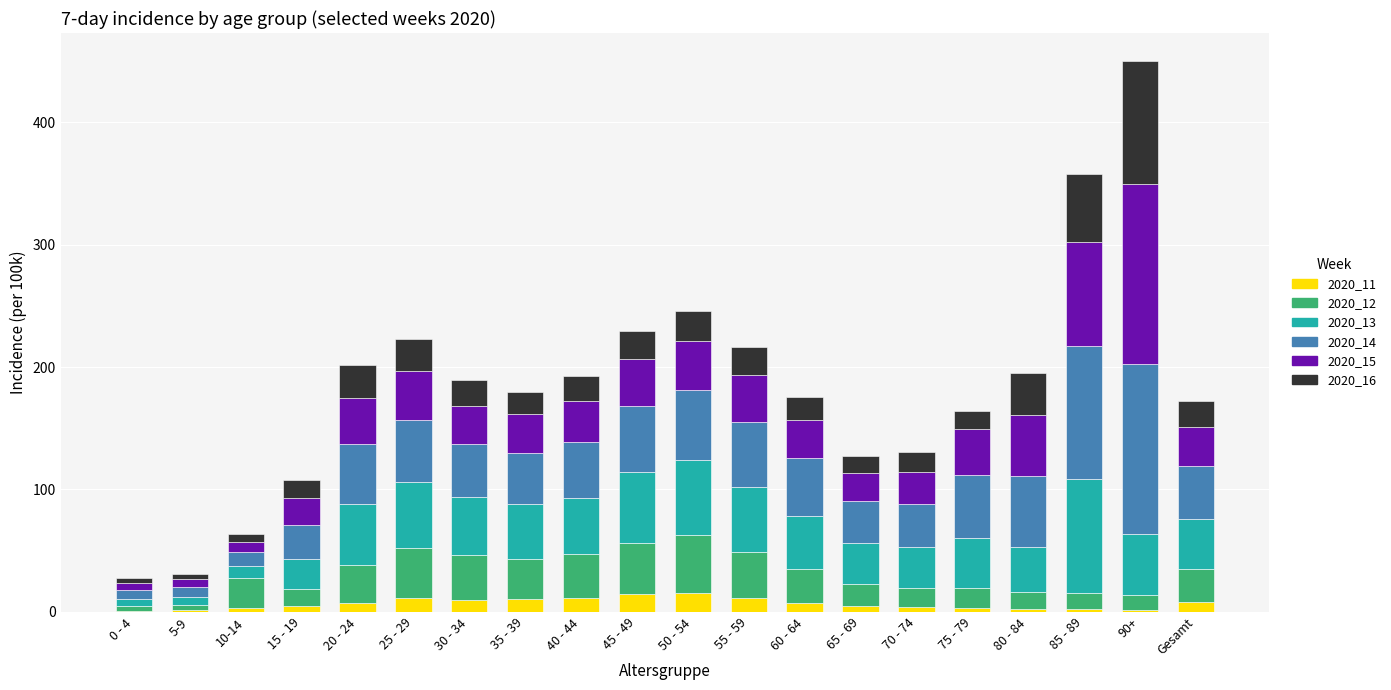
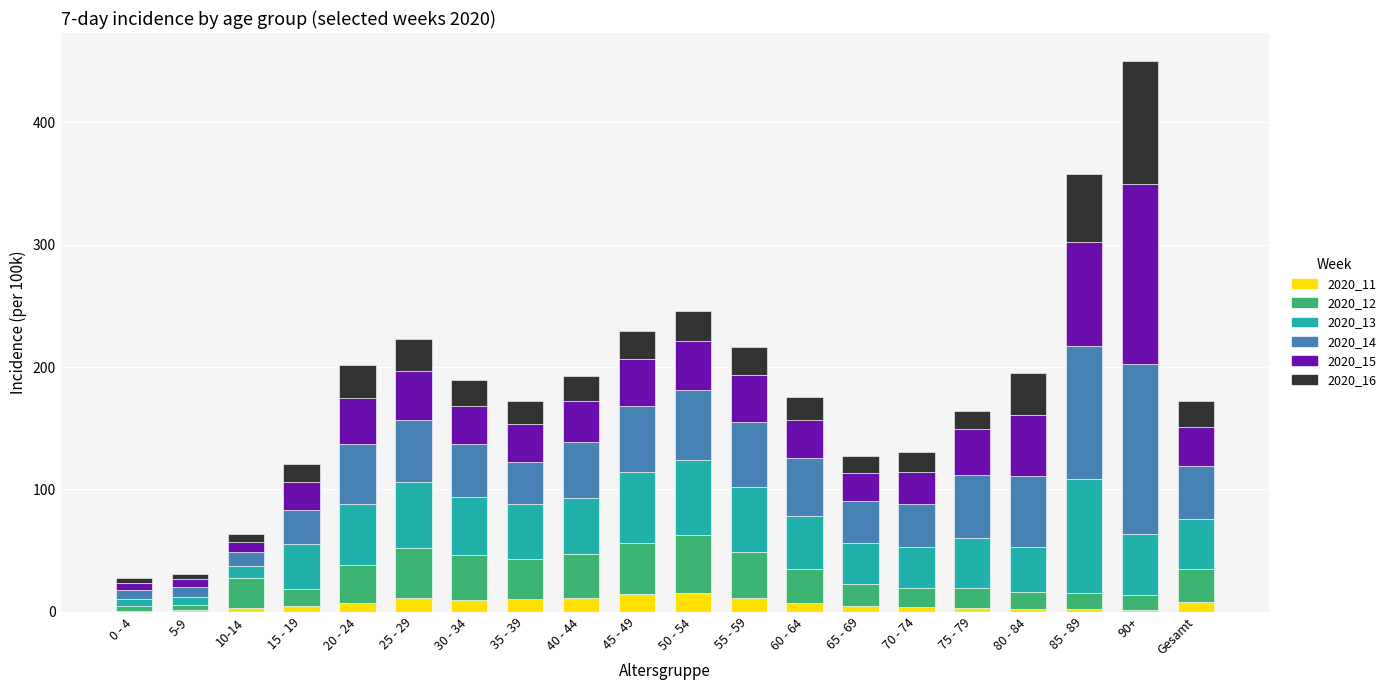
  {
    "2020_11": {
      "10-14": 3,
      "15 - 19": 5,
      "20 - 24": 7,
      "25 - 29": 11,
      "30 - 34": 10,
      "35 - 39": 10,
      "40 - 44": 11,
      "45 - 49": 15,
      "50 - 54": 15,
      "55 - 59": 11,
      "60 - 64": 7,
      "65 - 69": 5,
      "70 - 74": 4,
      "75 - 79": 3,
      "80 - 84": 2,
      "85 - 89": 2,
      "Gesamt": 8
    },
    "2020_12": {
      "0 - 4": 4,
      "5-9": 4,
      "10-14": 25,
      "15 - 19": 14,
      "20 - 24": 32,
      "25 - 29": 41,
      "30 - 34": 37,
      "35 - 39": 33,
      "40 - 44": 36,
      "45 - 49": 42,
      "50 - 54": 48,
      "55 - 59": 38,
      "60 - 64": 27,
      "65 - 69": 18,
      "70 - 74": 16,
      "75 - 79": 16,
      "80 - 84": 14,
      "85 - 89": 13,
      "90+": 12,
      "Gesamt": 27
    },
    "2020_13": {
      "0 - 4": 6,
      "5-9": 7,
      "10-14": 10,
-     "15 - 19": 24,
+     "15 - 19": 37,
      "20 - 24": 50,
      "25 - 29": 55,
      "30 - 34": 47,
      "35 - 39": 45,
      "40 - 44": 46,
      "45 - 49": 58,
      "50 - 54": 62,
      "55 - 59": 53,
      "60 - 64": 43,
      "65 - 69": 34,
      "70 - 74": 33,
      "75 - 79": 40,
      "80 - 84": 37,
      "85 - 89": 93,
      "90+": 50,
      "Gesamt": 41
    },
    "2020_14": {
      "0 - 4": 7,
      "5-9": 8,
      "10-14": 12,
      "15 - 19": 28,
      "20 - 24": 49,
      "25 - 29": 51,
      "30 - 34": 43,
-     "35 - 39": 42,
+     "35 - 39": 34,
      "40 - 44": 46,
      "45 - 49": 54,
      "50 - 54": 57,
      "55 - 59": 54,
      "60 - 64": 48,
      "65 - 69": 34,
      "70 - 74": 36,
      "75 - 79": 52,
      "80 - 84": 57,
      "85 - 89": 109,
      "90+": 139,
      "Gesamt": 43
    },
    "2020_15": {
      "0 - 4": 6,
      "5-9": 6,
      "10-14": 8,
      "15 - 19": 22,
      "20 - 24": 38,
      "25 - 29": 39,
      "30 - 34": 31,
      "35 - 39": 31,
      "40 - 44": 33,
      "45 - 49": 38,
      "50 - 54": 40,
      "55 - 59": 38,
      "60 - 64": 31,
      "65 - 69": 23,
      "70 - 74": 26,
      "75 - 79": 38,
      "80 - 84": 50,
      "85 - 89": 85,
      "90+": 147,
      "Gesamt": 33
    },
    "2020_16": {
      "0 - 4": 4,
      "5-9": 4,
      "10-14": 6,
      "15 - 19": 15,
      "20 - 24": 27,
      "25 - 29": 26,
      "30 - 34": 22,
      "35 - 39": 19,
      "40 - 44": 20,
      "45 - 49": 23,
      "50 - 54": 24,
      "55 - 59": 23,
      "60 - 64": 19,
      "65 - 69": 13,
      "70 - 74": 16,
      "75 - 79": 15,
      "80 - 84": 34,
      "85 - 89": 56,
      "90+": 101,
      "Gesamt": 21
    }
  }
